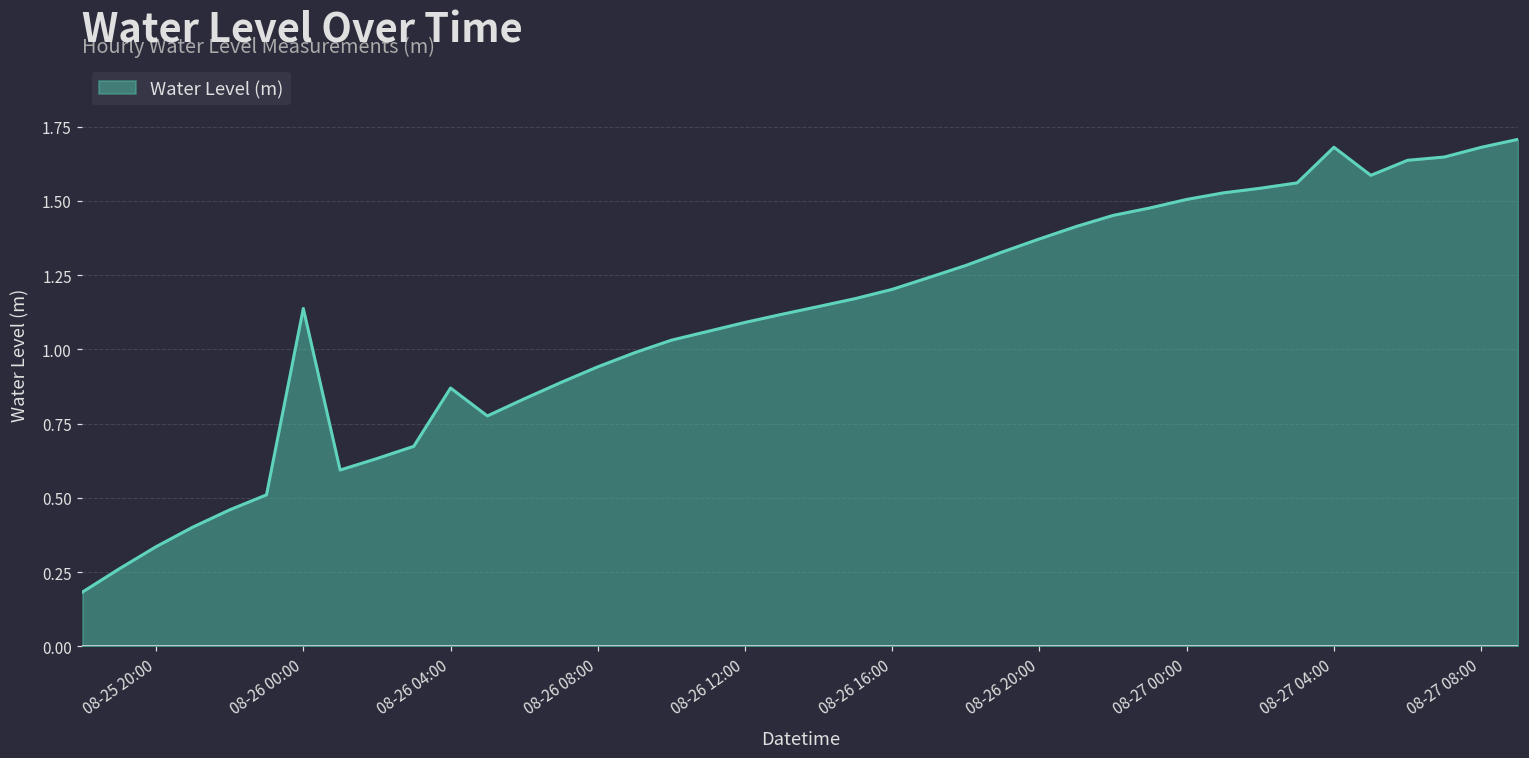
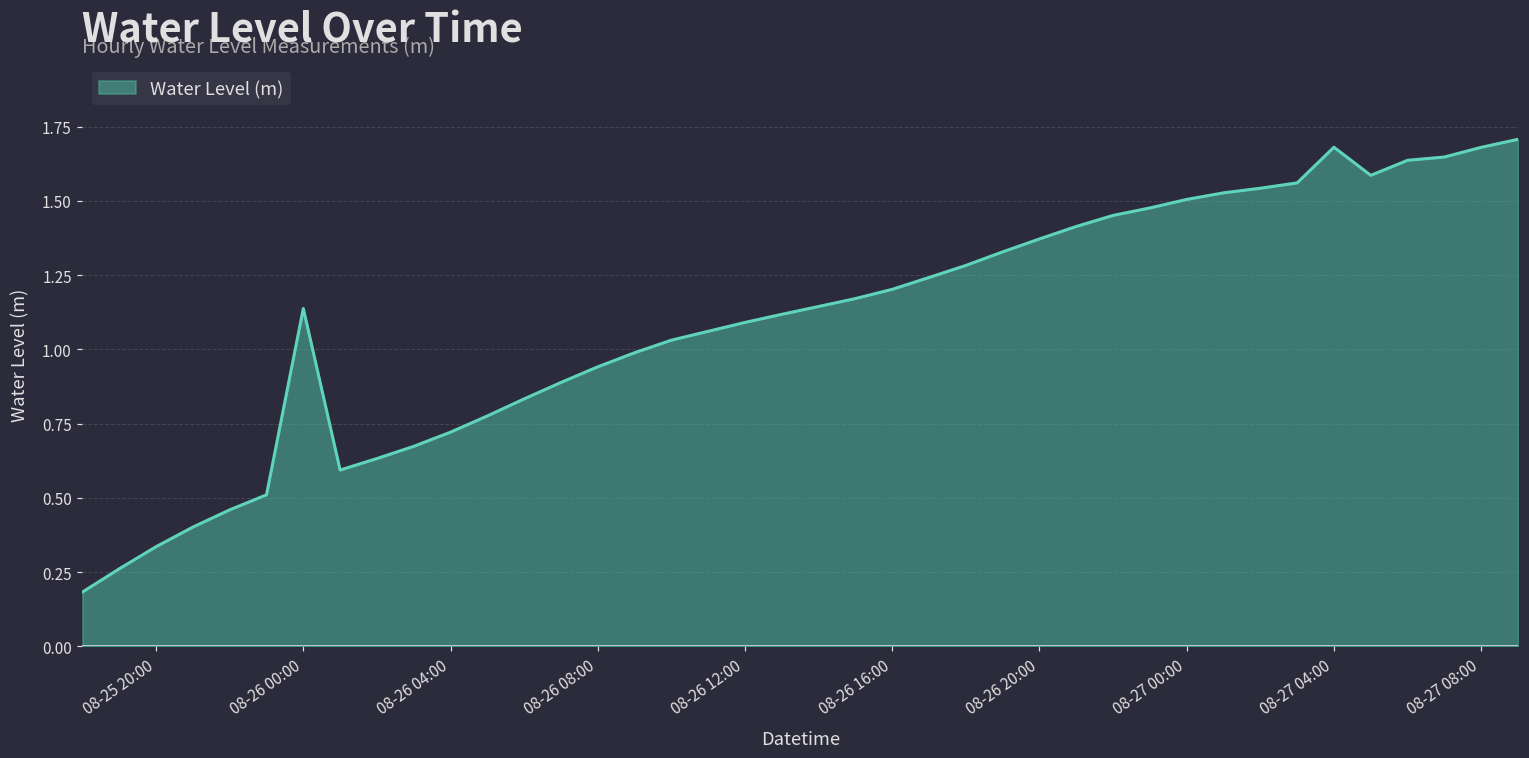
  {
    "08-25 20:00": 0.34,
    "08-26 00:00": 1.14,
-   "08-26 04:00": 0.87,
+   "08-26 04:00": 0.72,
    "08-26 08:00": 0.94,
    "08-26 12:00": 1.09,
    "08-26 16:00": 1.20,
    "08-26 20:00": 1.37,
    "08-27 00:00": 1.50,
    "08-27 04:00": 1.68,
    "08-27 08:00": 1.68
  }
